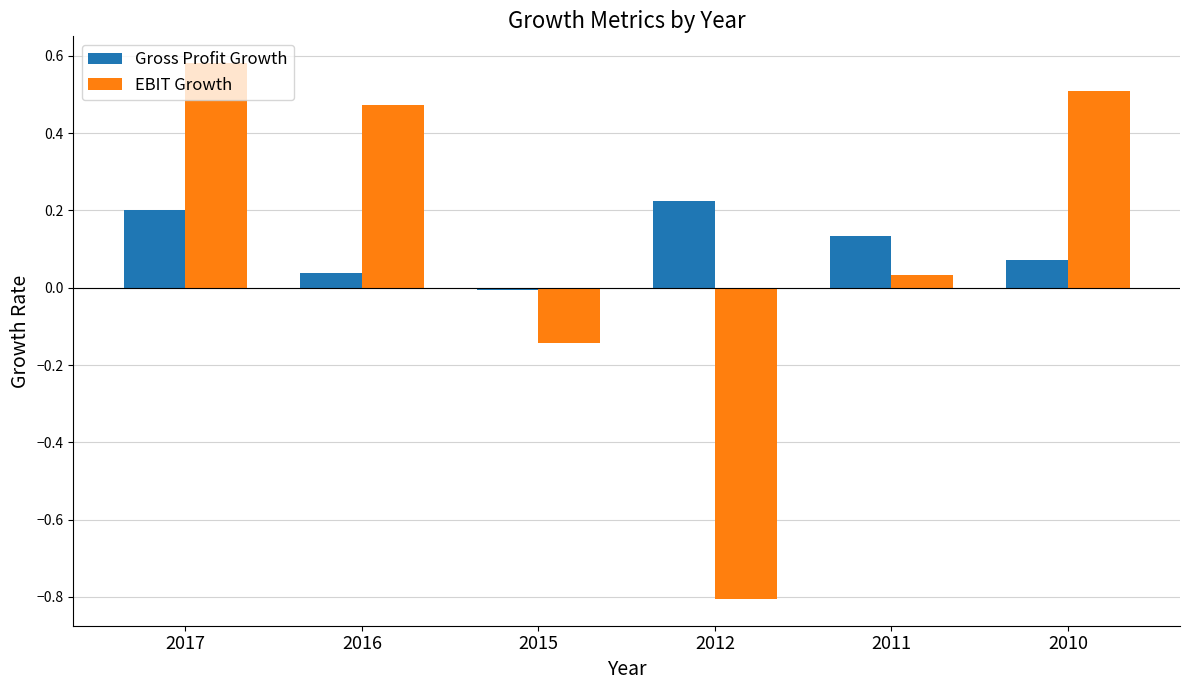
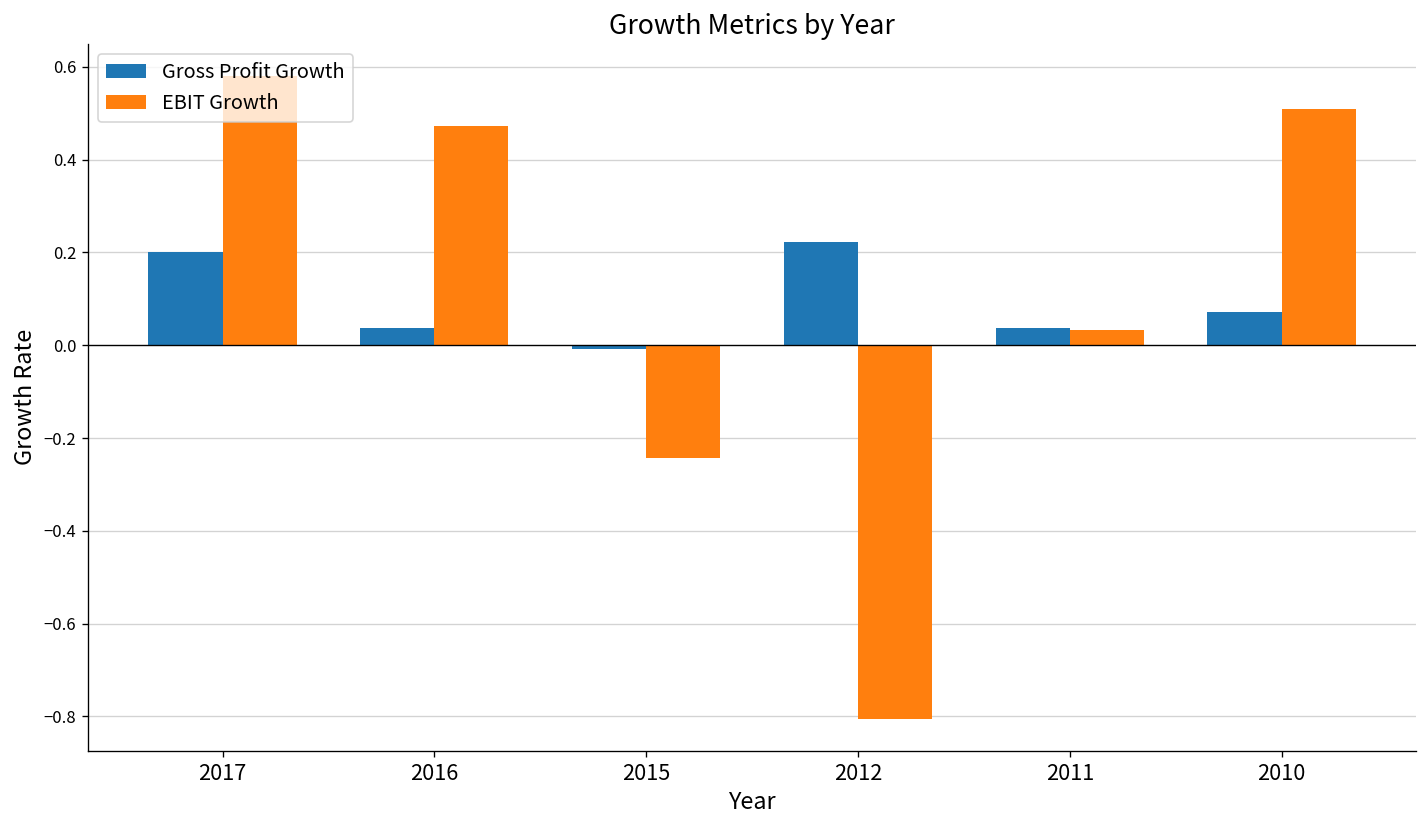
  {
    "Gross Profit Growth": {
      "2017": 0.20,
      "2016": 0.04,
      "2015": -0.01,
      "2012": 0.22,
-     "2011": 0.13,
+     "2011": 0.04,
      "2010": 0.07
    },
    "EBIT Growth": {
      "2016": 0.47,
-     "2015": -0.14,
+     "2015": -0.24,
      "2012": -0.81,
      "2011": 0.03,
      "2010": 0.51
    }
  }
